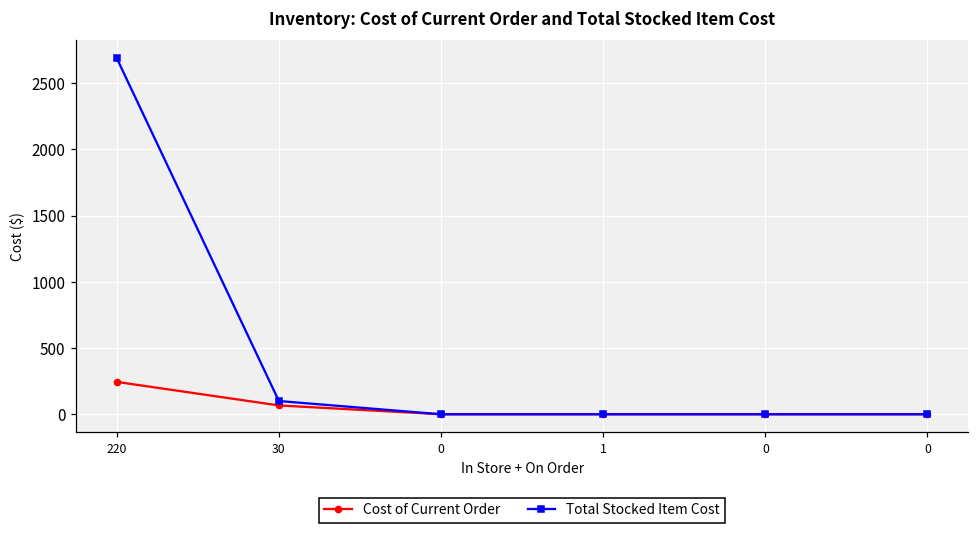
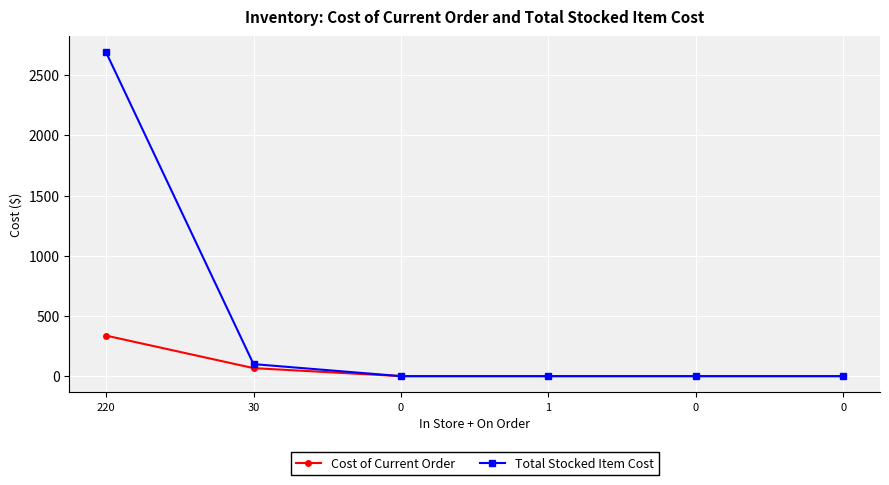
  {
    "Cost of Current Order": {
-     "220": 240,
+     "220": 340,
      "30": 70
    },
    "Total Stocked Item Cost": {
      "220": 2690,
      "30": 100
    }
  }
